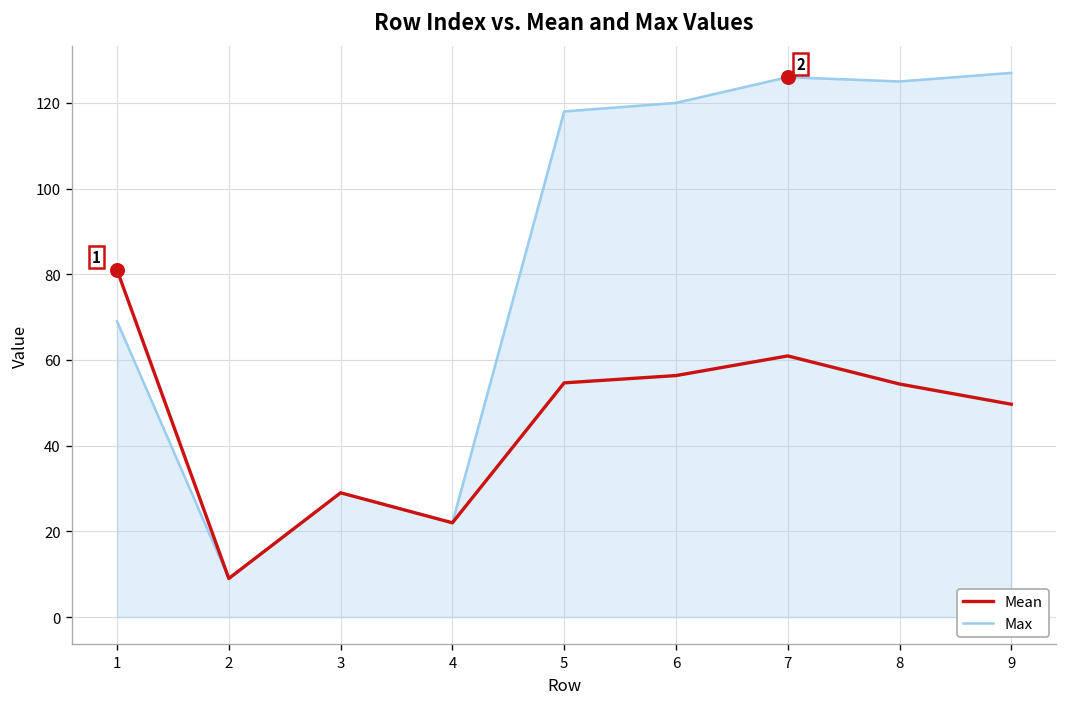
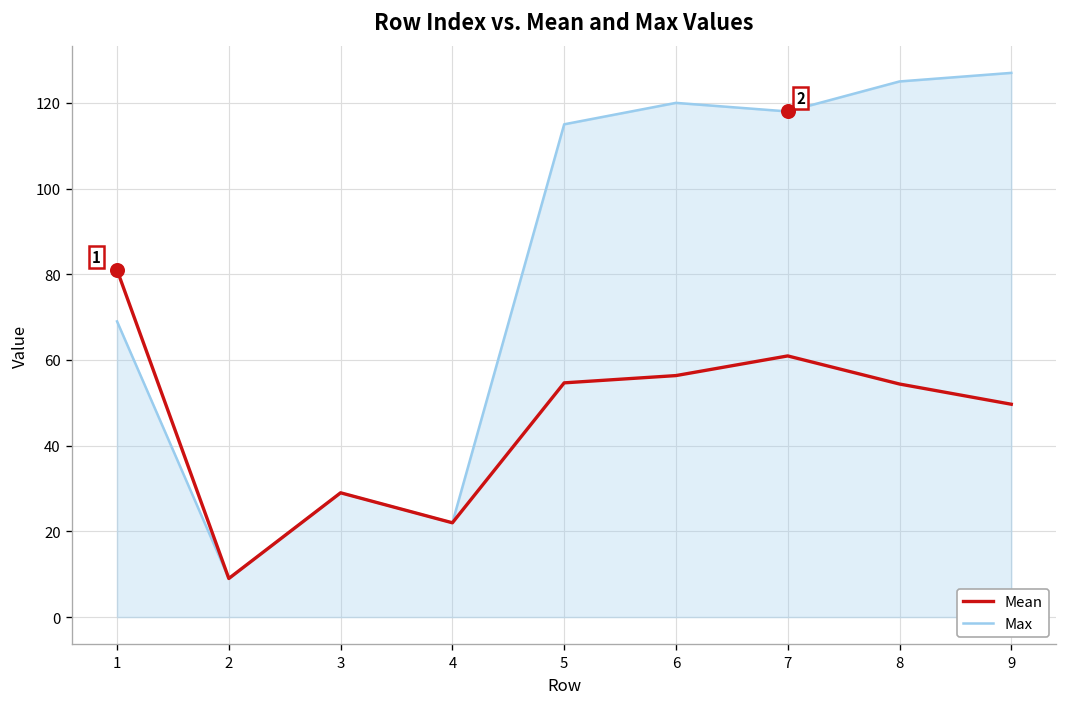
  {
    "Max": {
      "1": 69,
-     "5": 118,
+     "5": 115,
      "6": 120,
-     "7": 126,
+     "7": 118,
      "8": 125,
      "9": 127
    }
  }
